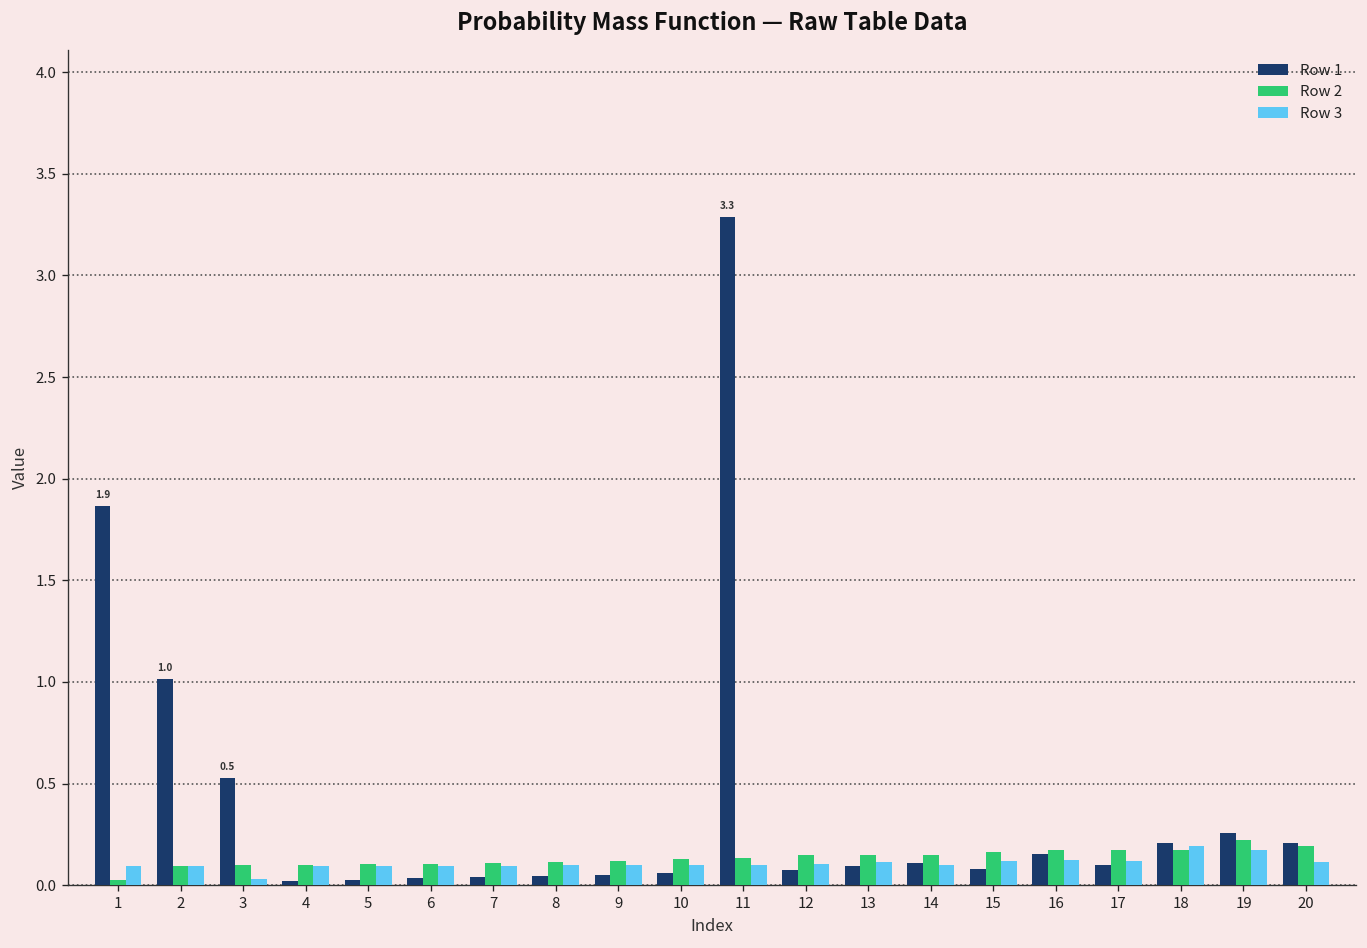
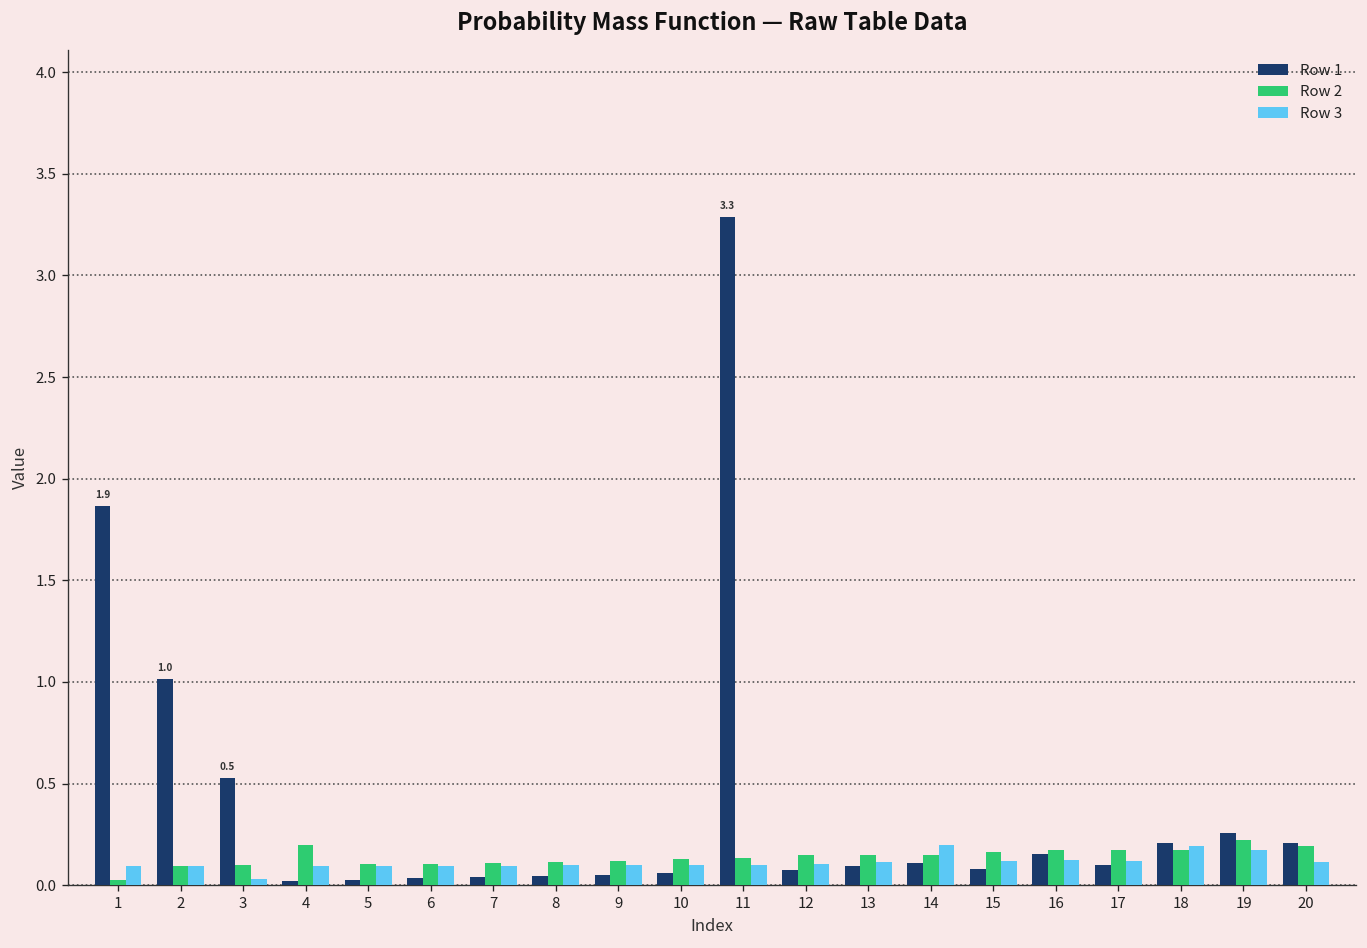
  {
    "Row 1": {
      "1": 1.9,
      "2": 1.0,
      "3": 0.5,
      "11": 3.3
    },
    "Row 2": {
      "1": 0.03,
      "2": 0.1,
      "3": 0.1,
-     "4": 0.1,
+     "4": 0.2,
      "5": 0.1,
      "6": 0.1,
      "7": 0.1,
      "8": 0.12,
      "9": 0.12,
      "10": 0.13,
      "11": 0.14,
      "12": 0.15,
      "13": 0.15,
      "14": 0.15,
      "15": 0.16,
      "16": 0.17,
      "17": 0.17,
      "18": 0.18,
      "19": 0.22,
      "20": 0.2
    },
    "Row 3": {
      "1": 0.1,
      "2": 0.1,
      "3": 0.03,
      "4": 0.1,
      "5": 0.1,
      "6": 0.1,
      "7": 0.1,
      "8": 0.1,
      "9": 0.1,
      "10": 0.1,
      "11": 0.1,
      "12": 0.1,
      "13": 0.1,
-     "14": 0.1,
+     "14": 0.2,
      "15": 0.12,
      "16": 0.12,
      "17": 0.12,
      "18": 0.2,
      "19": 0.18,
      "20": 0.1
    }
  }
